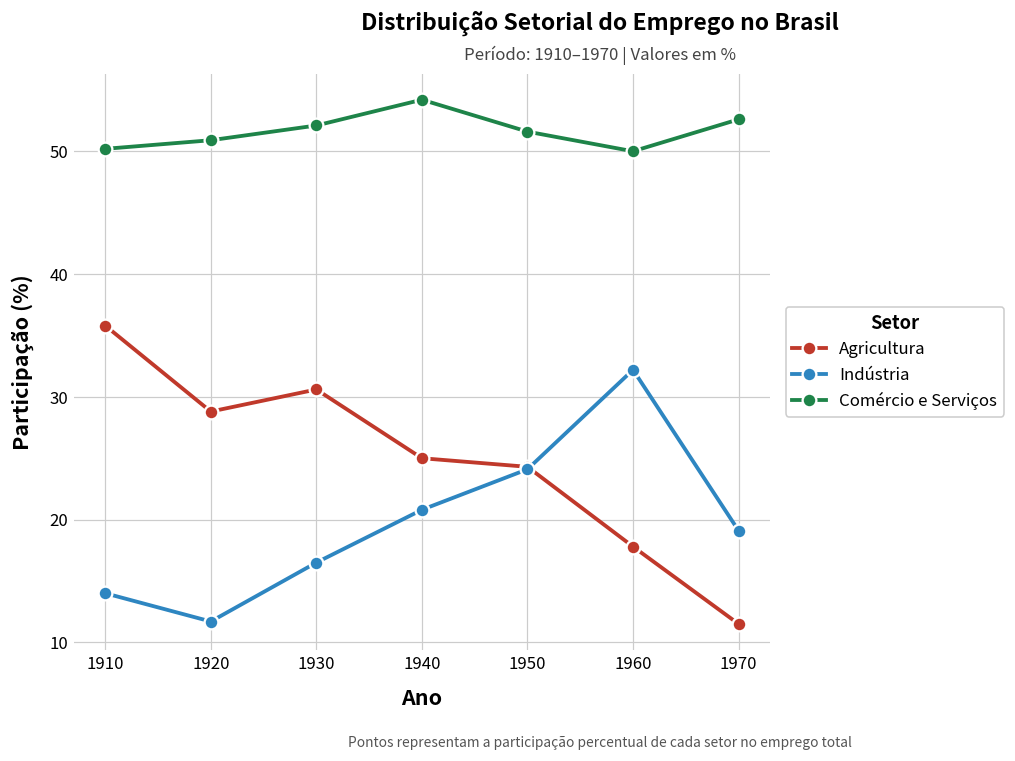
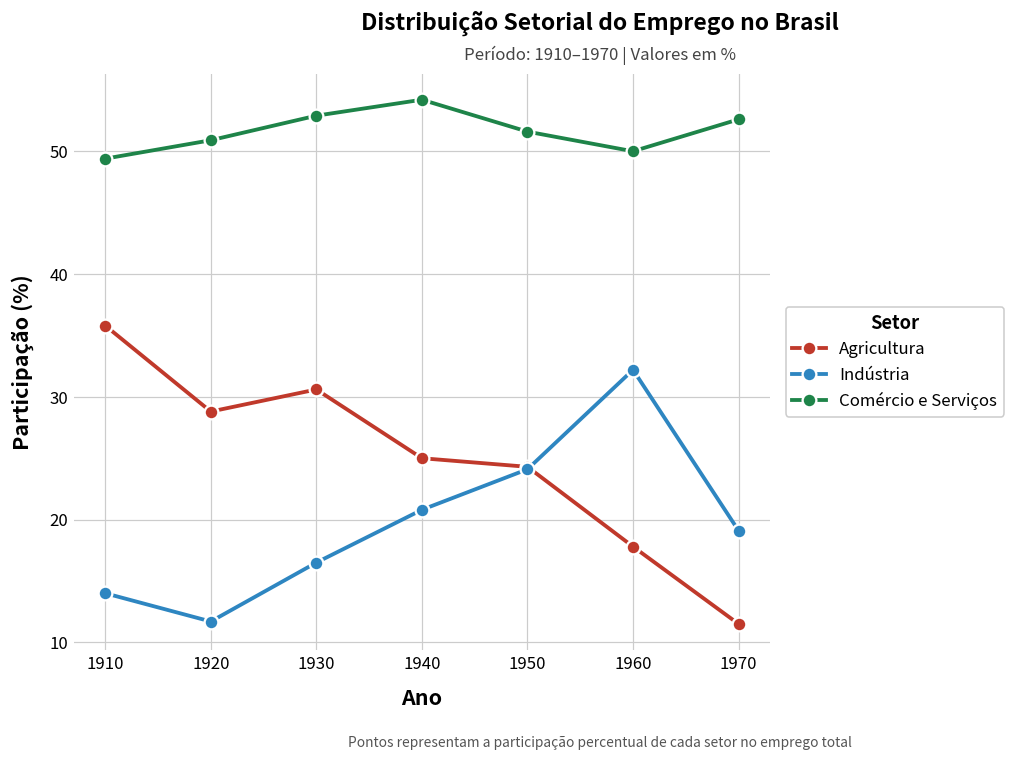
  {
    "Agricultura": {
      "1910": 35.8,
      "1920": 28.8,
      "1930": 30.6,
      "1940": 25.0,
      "1960": 17.8,
      "1970": 11.5
    },
    "Indústria": {
      "1910": 14.0,
      "1920": 11.7,
      "1930": 16.5,
      "1940": 20.8,
      "1960": 32.2,
      "1970": 19.1
    },
    "Comércio e Serviços": {
-     "1910": 50.2,
+     "1910": 49.4,
      "1920": 50.9,
-     "1930": 52.1,
+     "1930": 52.9,
      "1940": 54.2,
      "1950": 51.6,
      "1960": 50.0,
      "1970": 52.6
    }
  }
